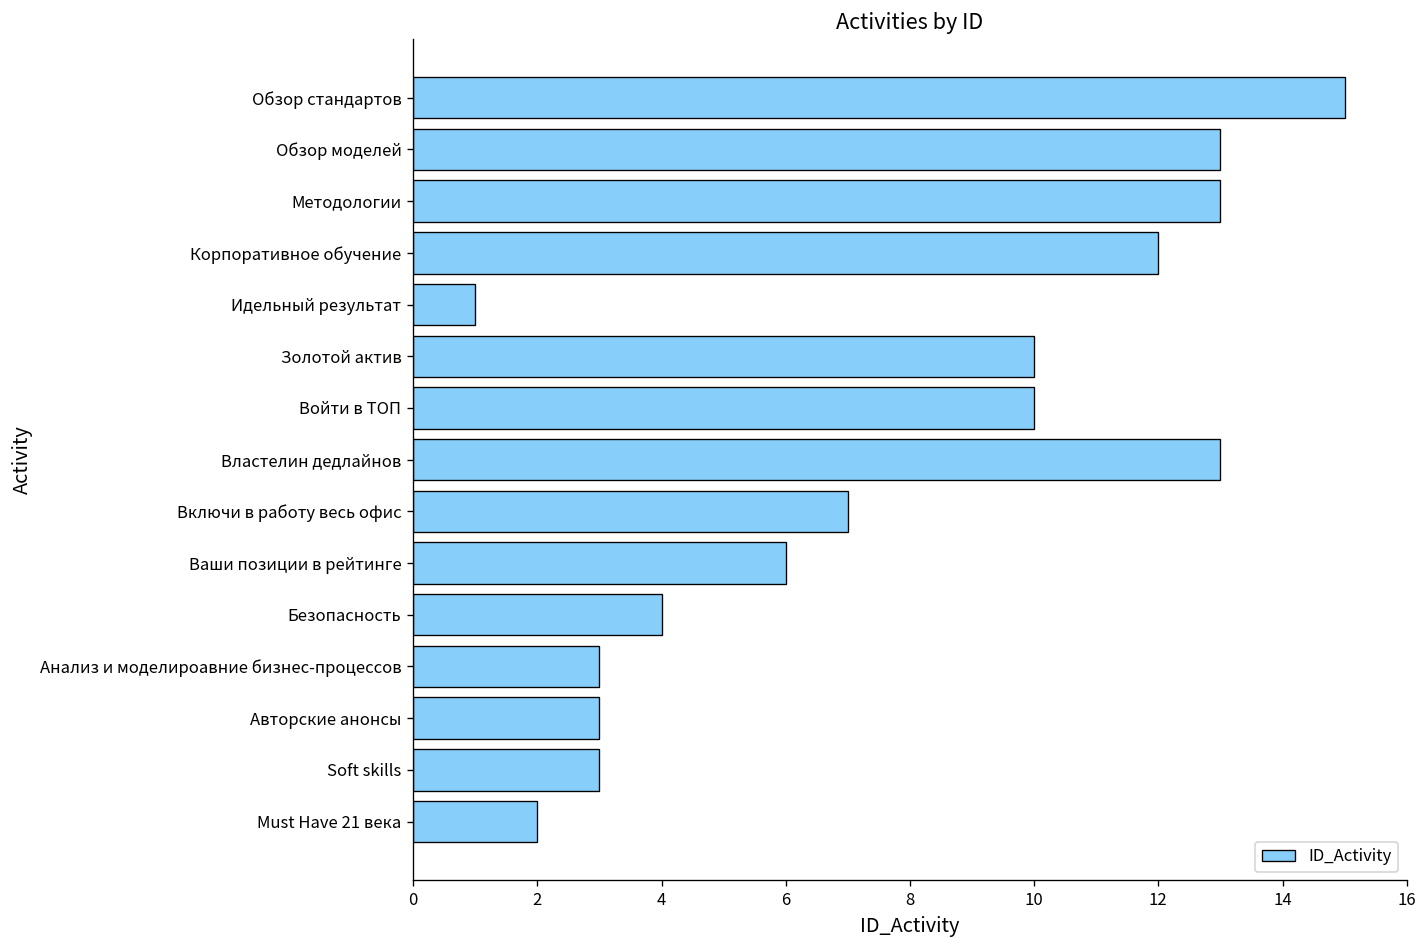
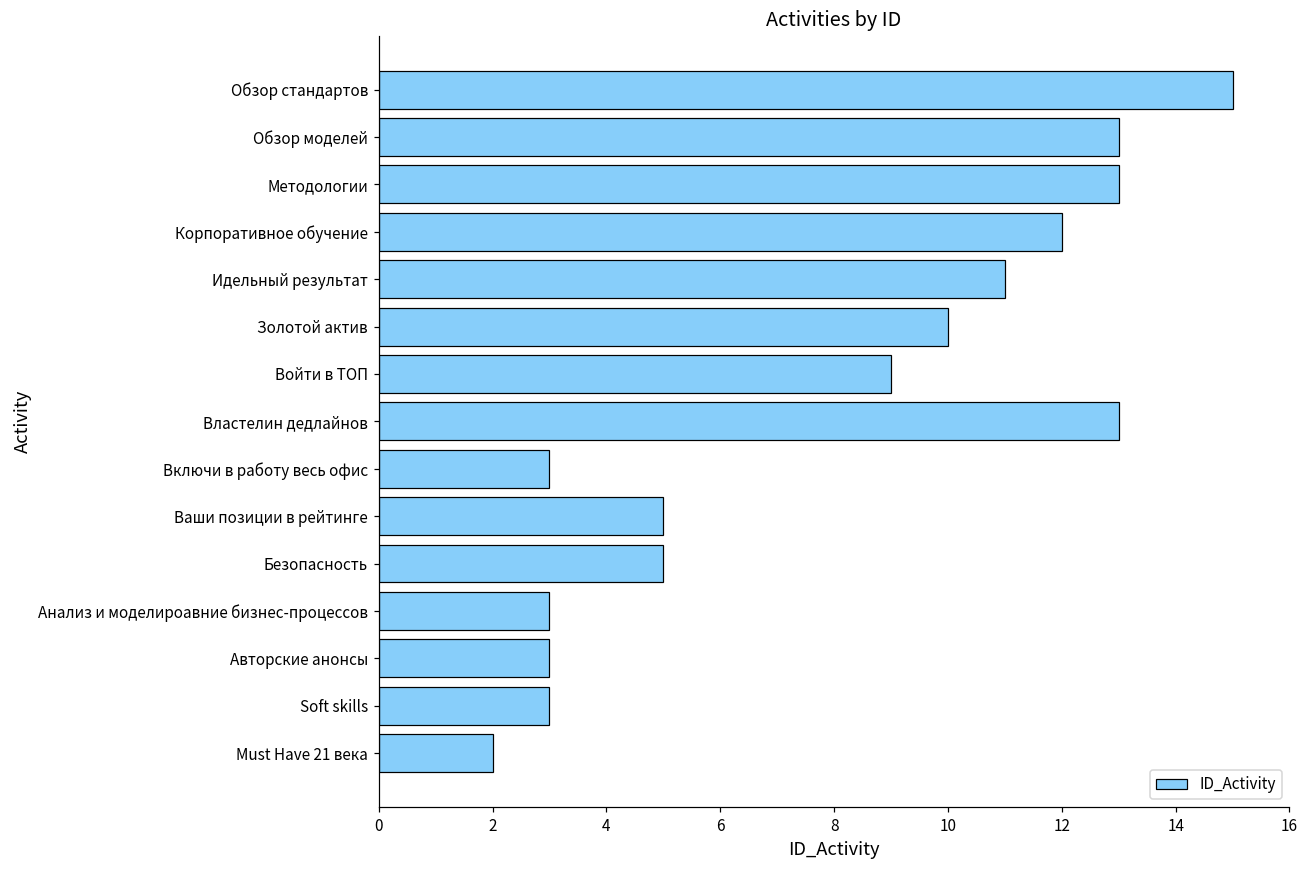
  {
    "Обзор стандартов": 15,
    "Обзор моделей": 13,
    "Методологии": 13,
    "Корпоративное обучение": 12,
-   "Идельный результат": 1,
+   "Идельный результат": 11,
    "Золотой актив": 10,
-   "Войти в ТОП": 10,
+   "Войти в ТОП": 9,
    "Властелин дедлайнов": 13,
-   "Включи в работу весь офис": 7,
-   "Ваши позиции в рейтинге": 6,
-   "Безопасность": 4,
+   "Включи в работу весь офис": 3,
+   "Ваши позиции в рейтинге": 5,
+   "Безопасность": 5,
    "Анализ и моделироавние бизнес-процессов": 3,
    "Авторские анонсы": 3,
    "Soft skills": 3,
    "Must Have 21 века": 2
  }
